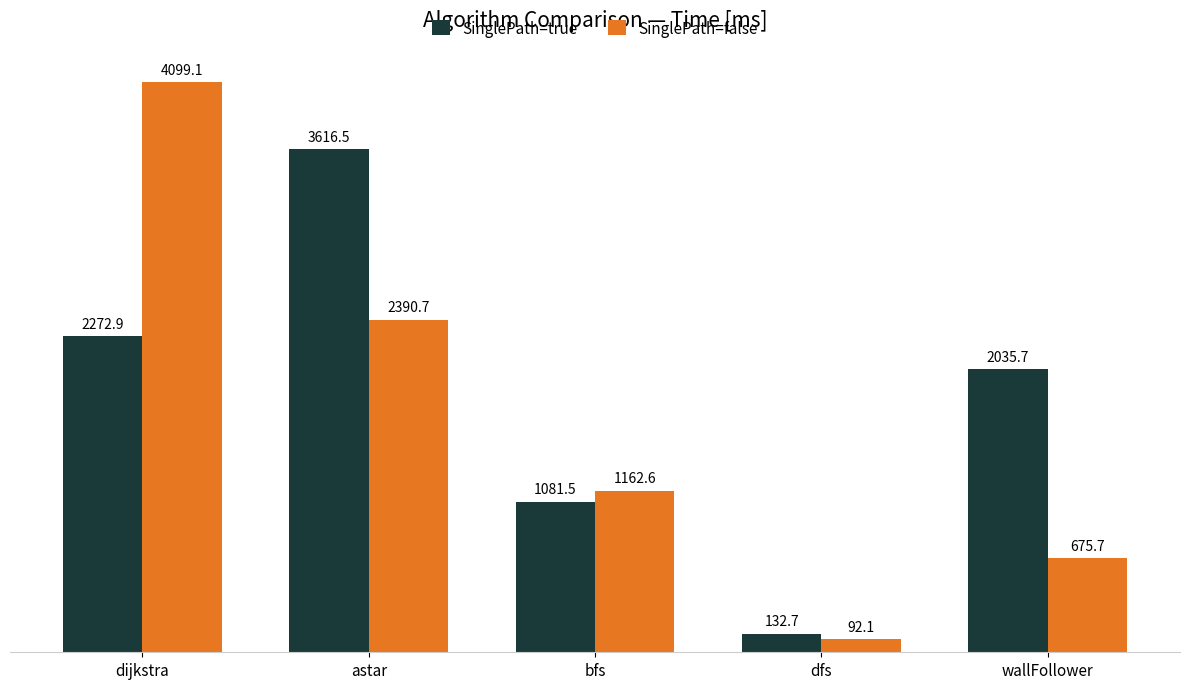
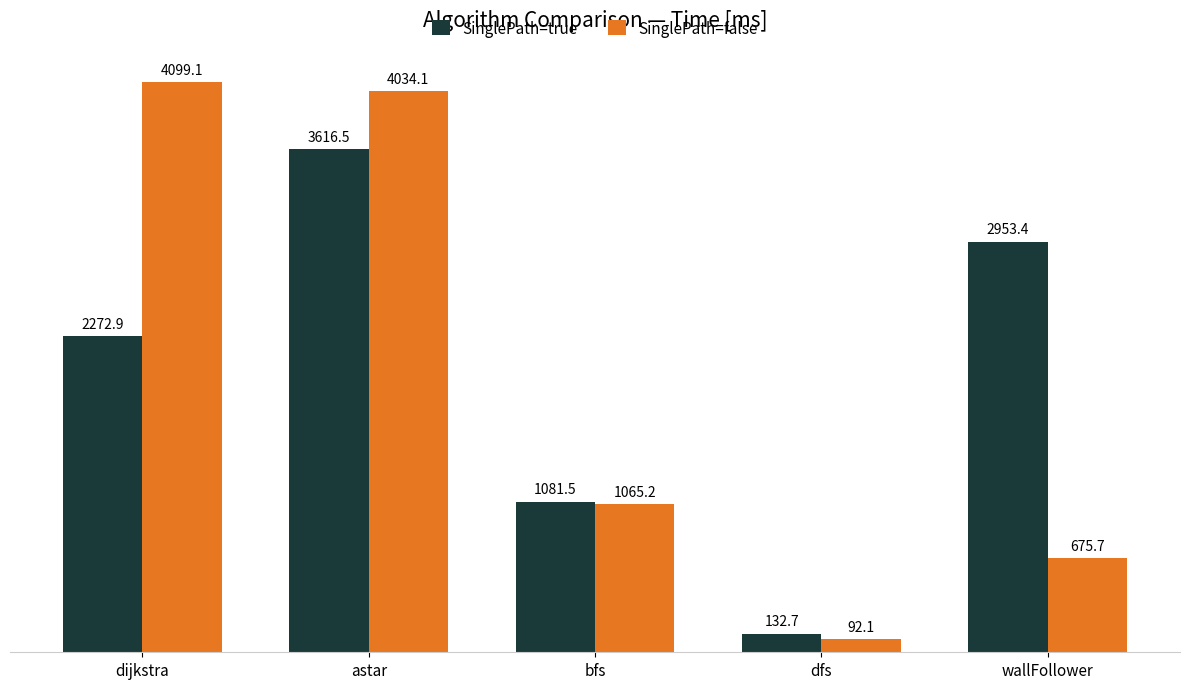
  {
    "SinglePath=true": {
      "dijkstra": 2272.9,
      "astar": 3616.5,
      "bfs": 1081.5,
      "dfs": 132.7,
-     "wallFollower": 2035.7
+     "wallFollower": 2953.4
    },
    "SinglePath=false": {
      "dijkstra": 4099.1,
-     "astar": 2390.7,
-     "bfs": 1162.6,
+     "astar": 4034.1,
+     "bfs": 1065.2,
      "dfs": 92.1,
      "wallFollower": 675.7
    }
  }
